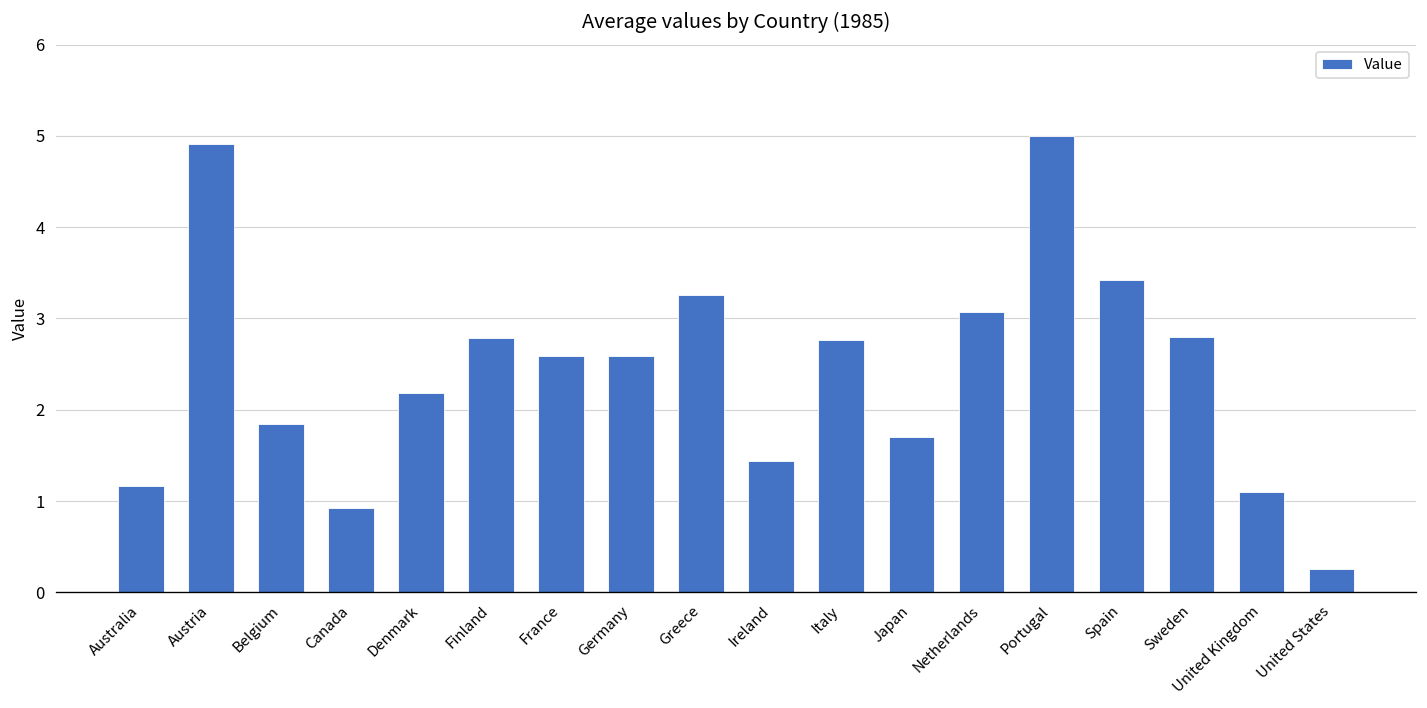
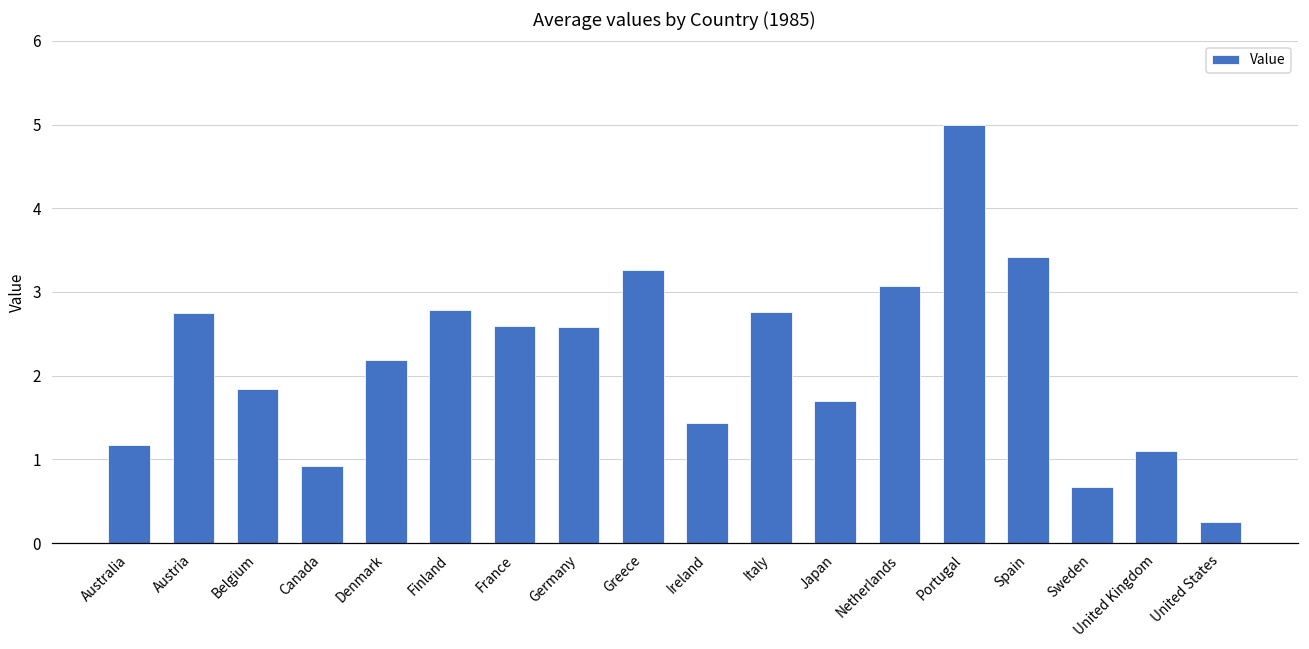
  {
    "Australia": 1.2,
-   "Austria": 4.9,
+   "Austria": 2.8,
    "Belgium": 1.8,
    "Canada": 0.9,
    "Denmark": 2.2,
    "Finland": 2.8,
    "France": 2.6,
    "Germany": 2.6,
    "Greece": 3.3,
    "Ireland": 1.4,
    "Italy": 2.8,
    "Japan": 1.7,
    "Netherlands": 3.1,
    "Portugal": 5.0,
    "Spain": 3.4,
-   "Sweden": 2.8,
+   "Sweden": 0.7,
    "United Kingdom": 1.1,
    "United States": 0.3
  }
